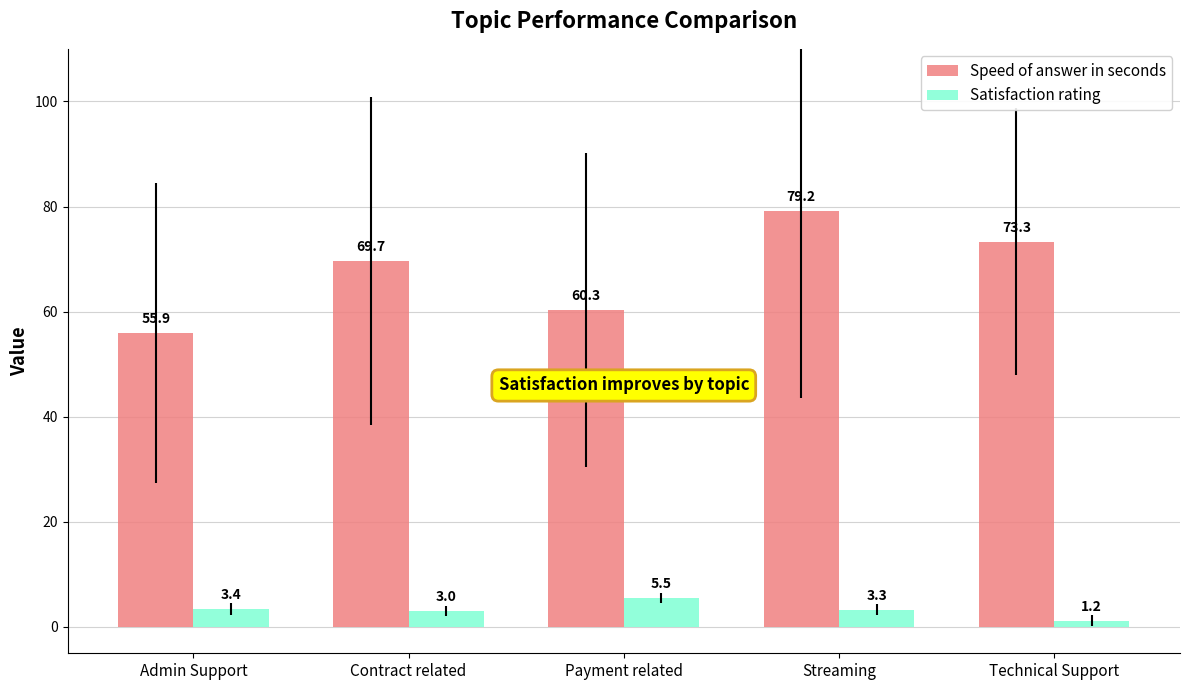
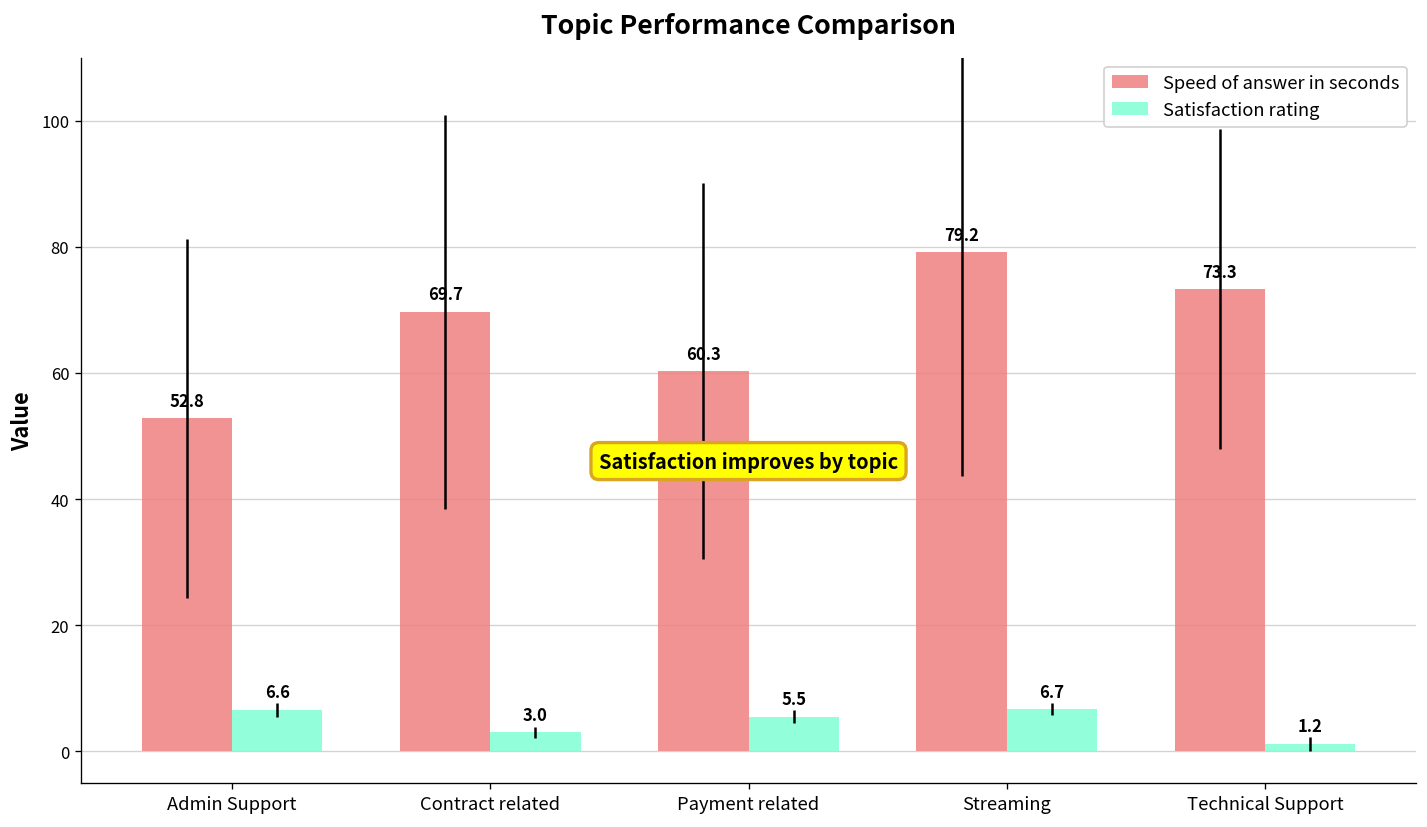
  {
    "Speed of answer in seconds": {
-     "Admin Support": 55.9,
+     "Admin Support": 52.8,
      "Contract related": 69.7,
      "Payment related": 60.3,
      "Streaming": 79.2,
      "Technical Support": 73.3
    },
    "Satisfaction rating": {
-     "Admin Support": 3.4,
+     "Admin Support": 6.6,
      "Contract related": 3.0,
      "Payment related": 5.5,
-     "Streaming": 3.3,
+     "Streaming": 6.7,
      "Technical Support": 1.2
    }
  }
